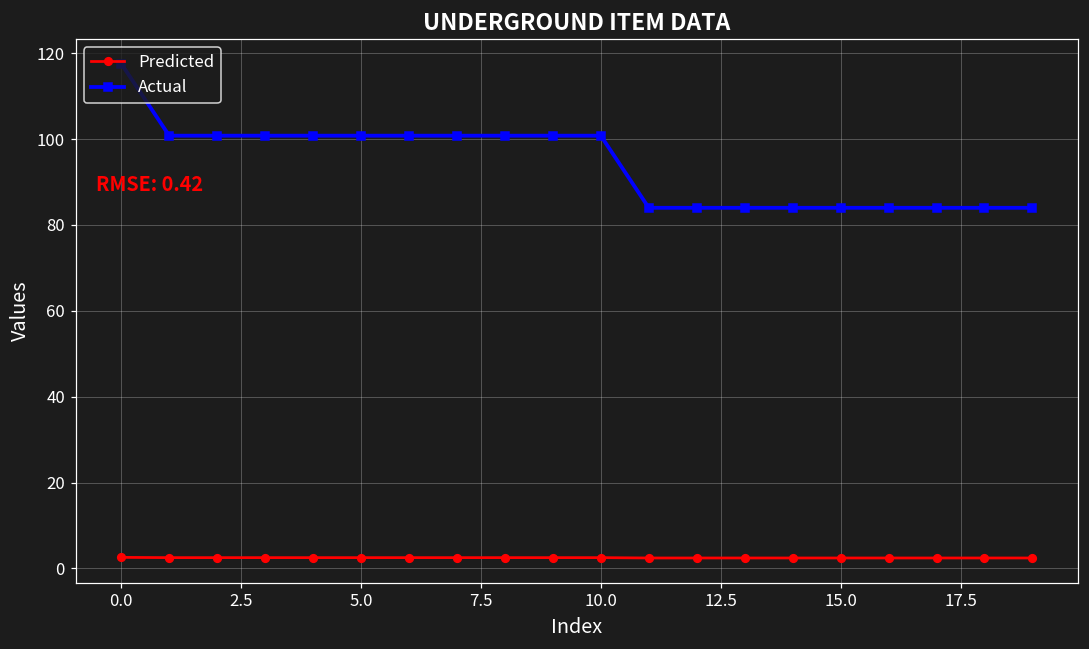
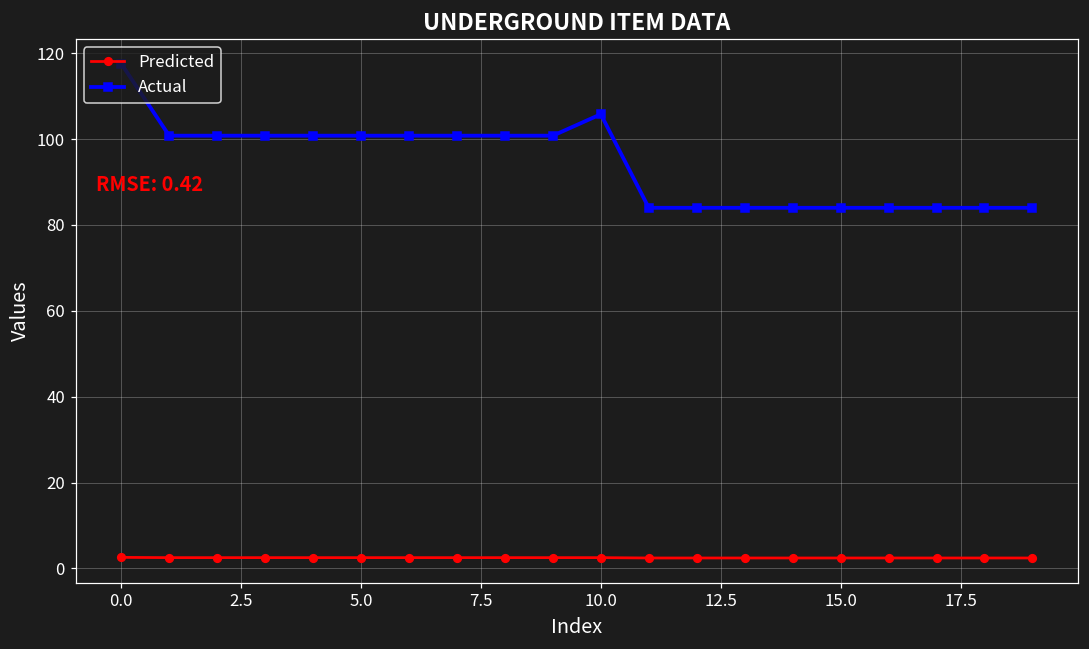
  {
    "Predicted": {
      "0.0": 3,
      "5.0": 3,
      "10.0": 3,
      "15.0": 2
    },
    "Actual": {
      "5.0": 101,
-     "10.0": 101,
+     "10.0": 106,
      "15.0": 84
    }
  }
